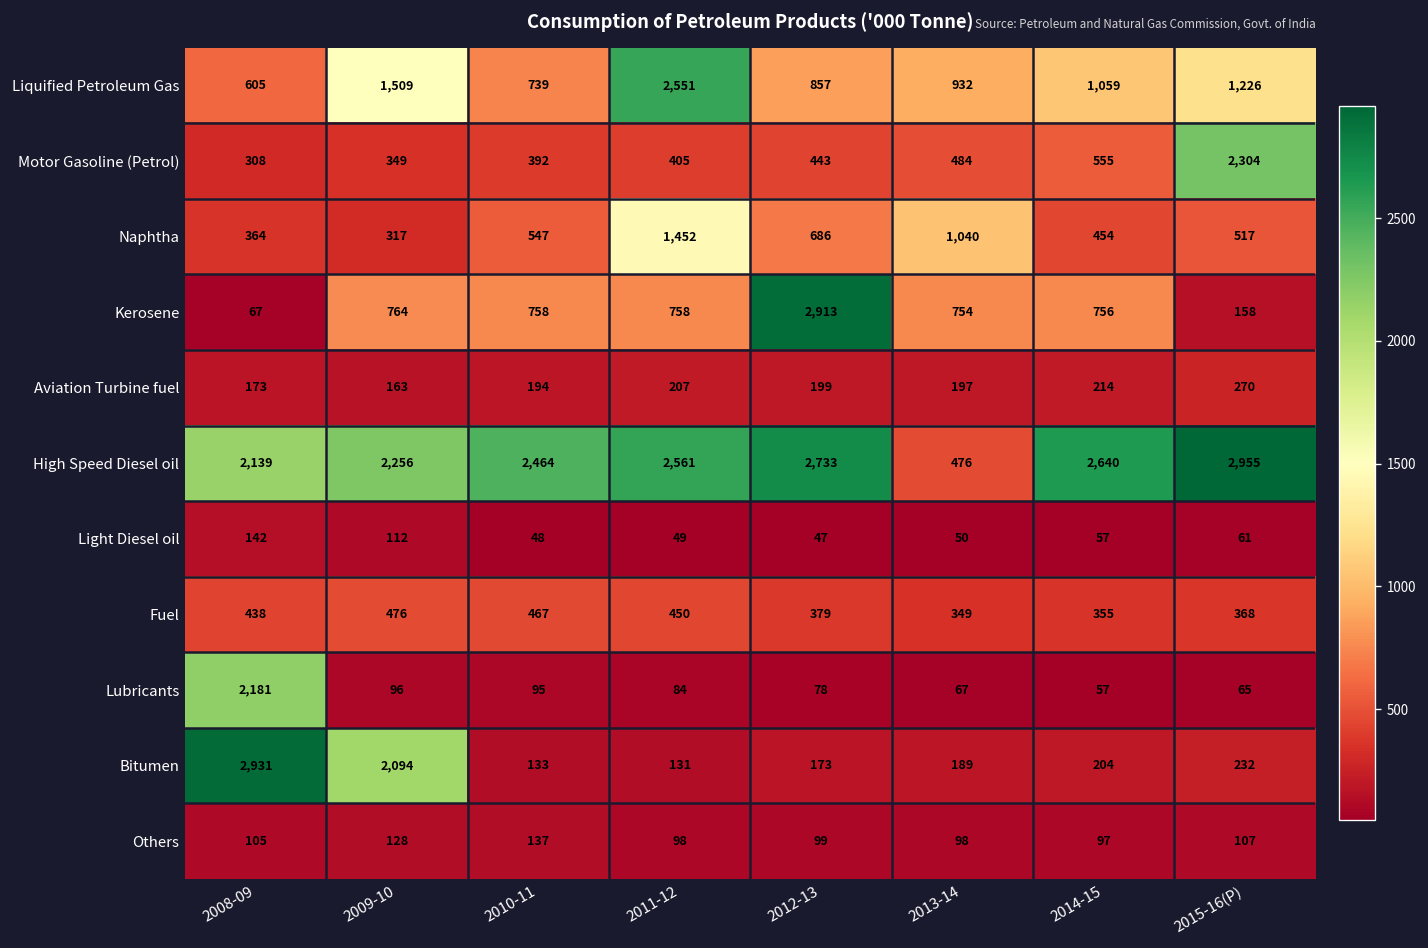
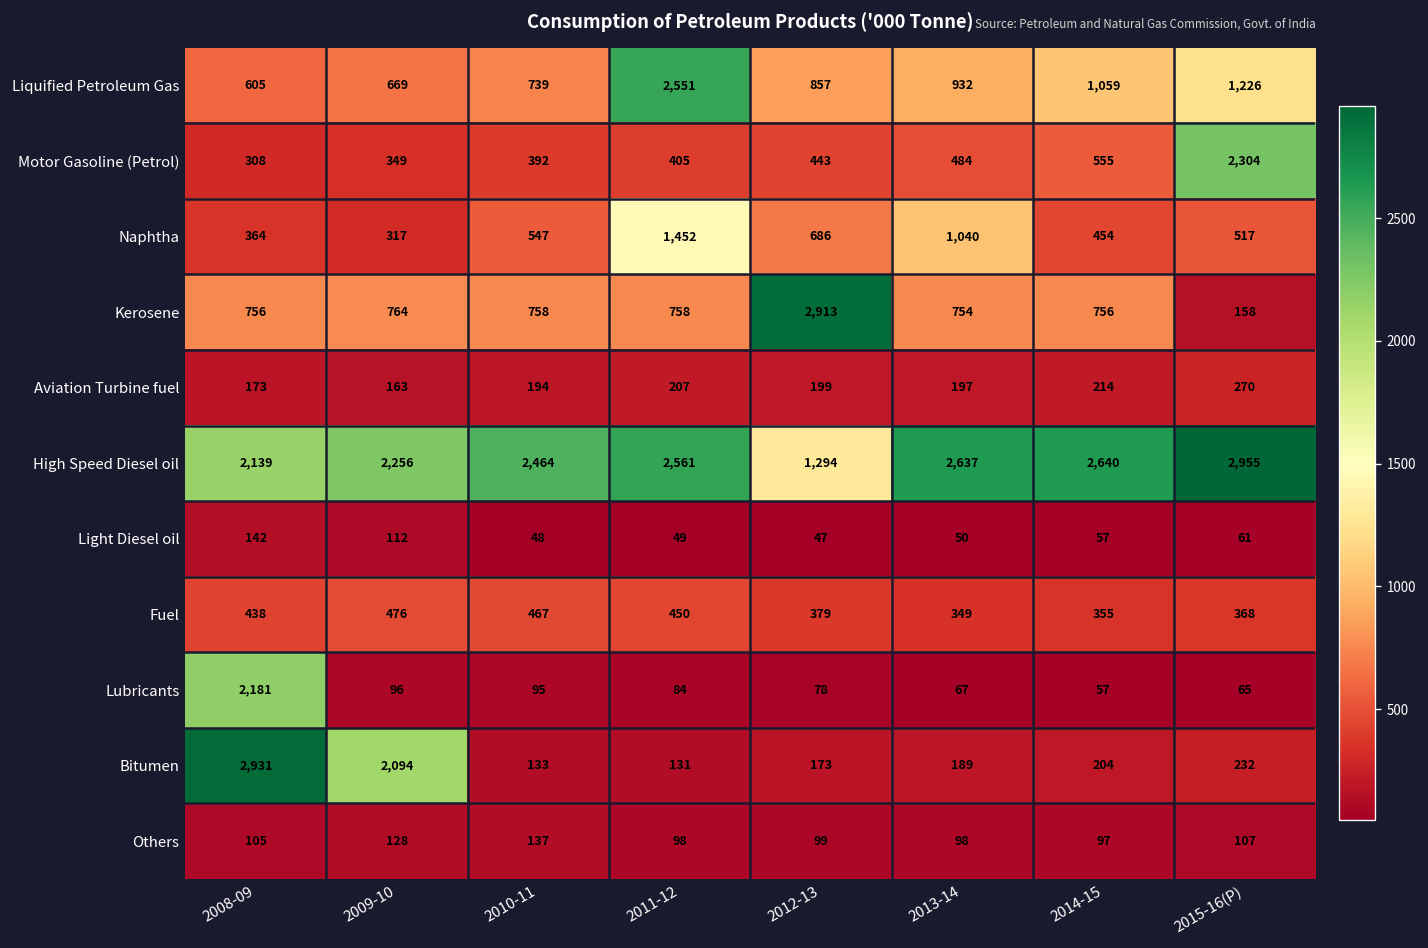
  {
    "Liquified Petroleum Gas": {
      "2008-09": "605",
-     "2009-10": "1,509",
+     "2009-10": "669",
      "2010-11": "739",
      "2011-12": "2,551",
      "2012-13": "857",
      "2013-14": "932",
      "2014-15": "1,059",
      "2015-16(P)": "1,226"
    },
    "Motor Gasoline (Petrol)": {
      "2008-09": "308",
      "2009-10": "349",
      "2010-11": "392",
      "2011-12": "405",
      "2012-13": "443",
      "2013-14": "484",
      "2014-15": "555",
      "2015-16(P)": "2,304"
    },
    "Naphtha": {
      "2008-09": "364",
      "2009-10": "317",
      "2010-11": "547",
      "2011-12": "1,452",
      "2012-13": "686",
      "2013-14": "1,040",
      "2014-15": "454",
      "2015-16(P)": "517"
    },
    "Kerosene": {
-     "2008-09": "67",
+     "2008-09": "756",
      "2009-10": "764",
      "2010-11": "758",
      "2011-12": "758",
      "2012-13": "2,913",
      "2013-14": "754",
      "2014-15": "756",
      "2015-16(P)": "158"
    },
    "Aviation Turbine fuel": {
      "2008-09": "173",
      "2009-10": "163",
      "2010-11": "194",
      "2011-12": "207",
      "2012-13": "199",
      "2013-14": "197",
      "2014-15": "214",
      "2015-16(P)": "270"
    },
    "High Speed Diesel oil": {
      "2008-09": "2,139",
      "2009-10": "2,256",
      "2010-11": "2,464",
      "2011-12": "2,561",
-     "2012-13": "2,733",
-     "2013-14": "476",
+     "2012-13": "1,294",
+     "2013-14": "2,637",
      "2014-15": "2,640",
      "2015-16(P)": "2,955"
    },
    "Light Diesel oil": {
      "2008-09": "142",
      "2009-10": "112",
      "2010-11": "48",
      "2011-12": "49",
      "2012-13": "47",
      "2013-14": "50",
      "2014-15": "57",
      "2015-16(P)": "61"
    },
    "Fuel": {
      "2008-09": "438",
      "2009-10": "476",
      "2010-11": "467",
      "2011-12": "450",
      "2012-13": "379",
      "2013-14": "349",
      "2014-15": "355",
      "2015-16(P)": "368"
    },
    "Lubricants": {
      "2008-09": "2,181",
      "2009-10": "96",
      "2010-11": "95",
      "2011-12": "84",
      "2012-13": "78",
      "2013-14": "67",
      "2014-15": "57",
      "2015-16(P)": "65"
    },
    "Bitumen": {
      "2008-09": "2,931",
      "2009-10": "2,094",
      "2010-11": "133",
      "2011-12": "131",
      "2012-13": "173",
      "2013-14": "189",
      "2014-15": "204",
      "2015-16(P)": "232"
    },
    "Others": {
      "2008-09": "105",
      "2009-10": "128",
      "2010-11": "137",
      "2011-12": "98",
      "2012-13": "99",
      "2013-14": "98",
      "2014-15": "97",
      "2015-16(P)": "107"
    }
  }
